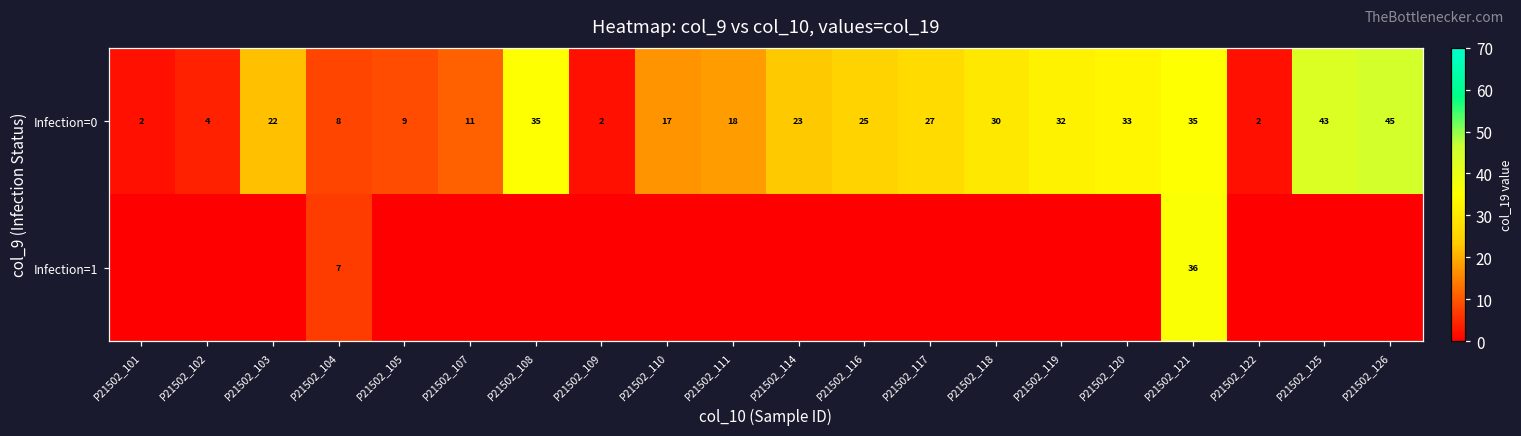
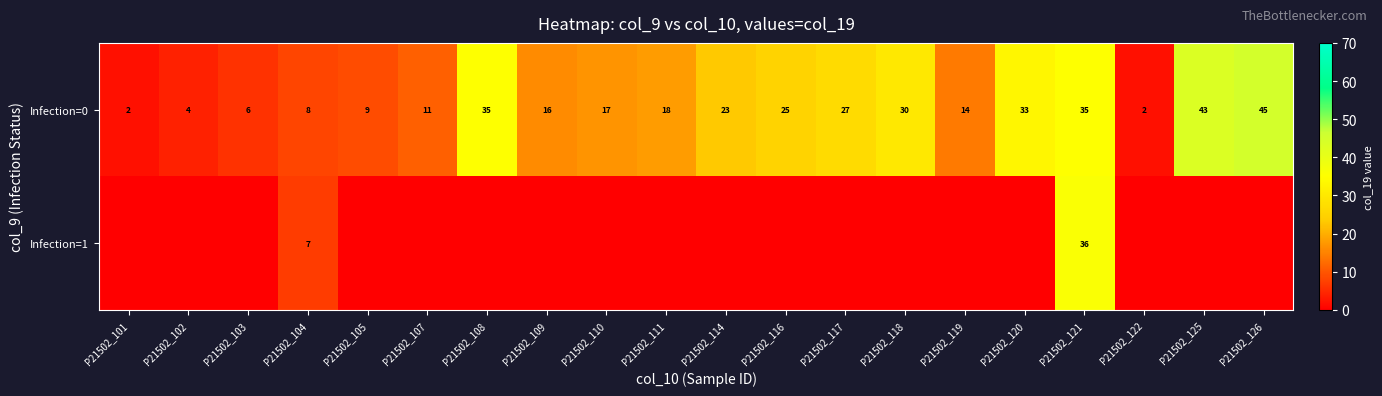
  {
    "Infection=0": {
      "P21502_101": 2,
      "P21502_102": 4,
-     "P21502_103": 22,
+     "P21502_103": 6,
      "P21502_104": 8,
      "P21502_105": 9,
      "P21502_107": 11,
      "P21502_108": 35,
-     "P21502_109": 2,
+     "P21502_109": 16,
      "P21502_110": 17,
      "P21502_111": 18,
      "P21502_114": 23,
      "P21502_116": 25,
      "P21502_117": 27,
      "P21502_118": 30,
-     "P21502_119": 32,
+     "P21502_119": 14,
      "P21502_120": 33,
      "P21502_121": 35,
      "P21502_122": 2,
      "P21502_125": 43,
      "P21502_126": 45
    },
    "Infection=1": {
      "P21502_104": 7,
      "P21502_121": 36
    }
  }
